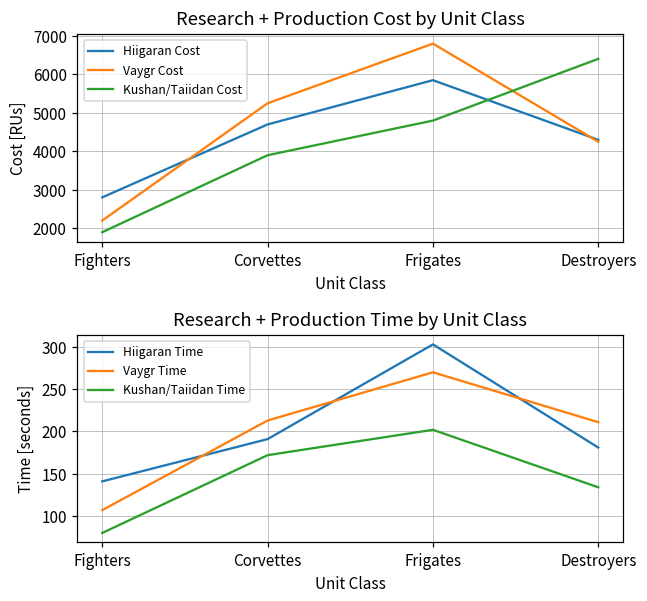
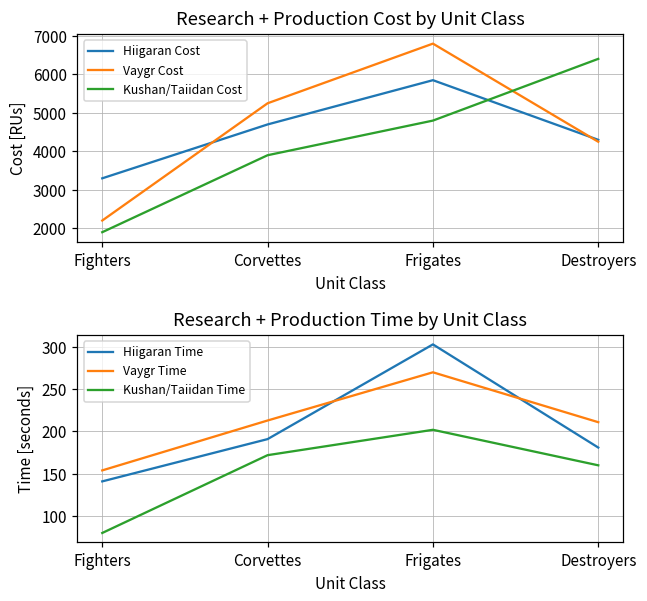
  {
    "Research + Production Cost by Unit Class": {
      "Hiigaran Cost": {
-       "Fighters": 2800,
+       "Fighters": 3300,
        "Corvettes": 4700,
        "Frigates": 5900
      },
      "Vaygr Cost": {
        "Fighters": 2200,
        "Corvettes": 5300,
        "Frigates": 6800
      },
      "Kushan/Taiidan Cost": {
        "Fighters": 1900,
        "Corvettes": 3900,
        "Frigates": 4800,
        "Destroyers": 6400
      }
    },
    "Research + Production Time by Unit Class": {
      "Hiigaran Time": {
        "Fighters": 140,
        "Corvettes": 190,
        "Frigates": 300,
        "Destroyers": 180
      },
      "Vaygr Time": {
-       "Fighters": 110,
+       "Fighters": 150,
        "Corvettes": 210,
        "Frigates": 270,
        "Destroyers": 210
      },
      "Kushan/Taiidan Time": {
        "Fighters": 80,
        "Corvettes": 170,
        "Frigates": 200,
-       "Destroyers": 130
+       "Destroyers": 160
      }
    }
  }
